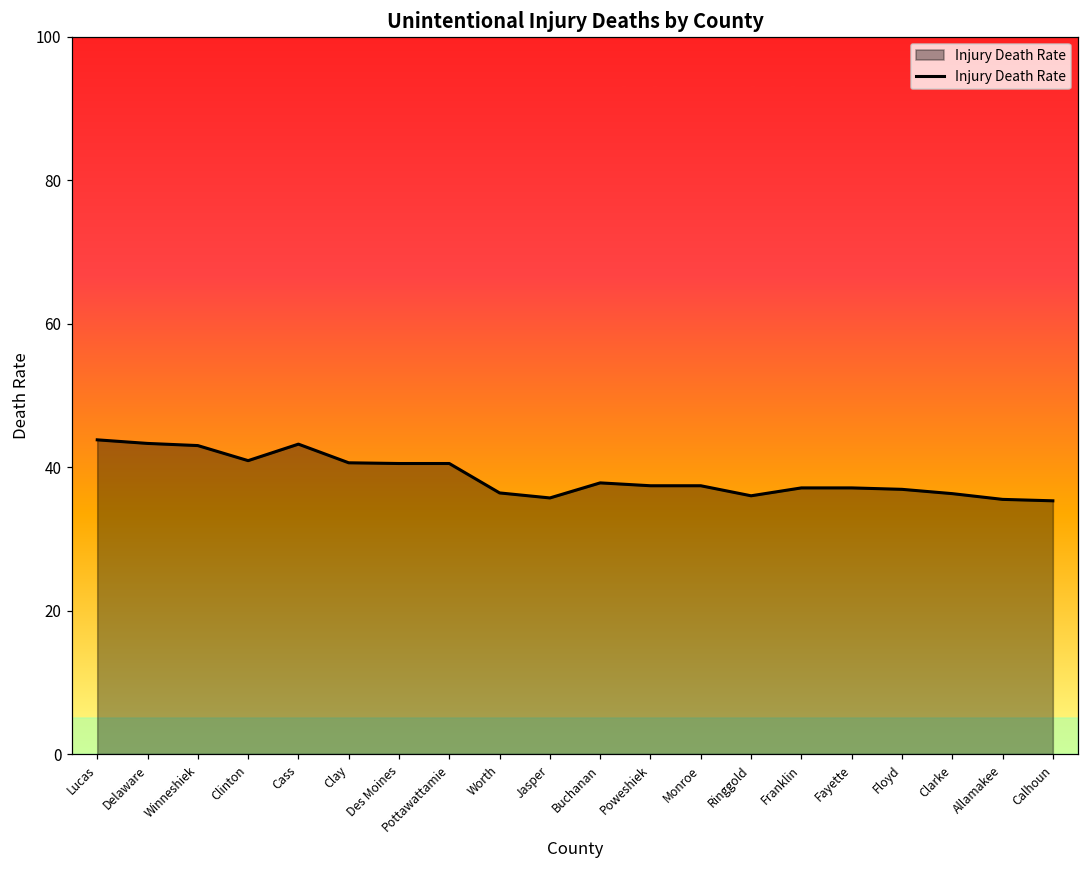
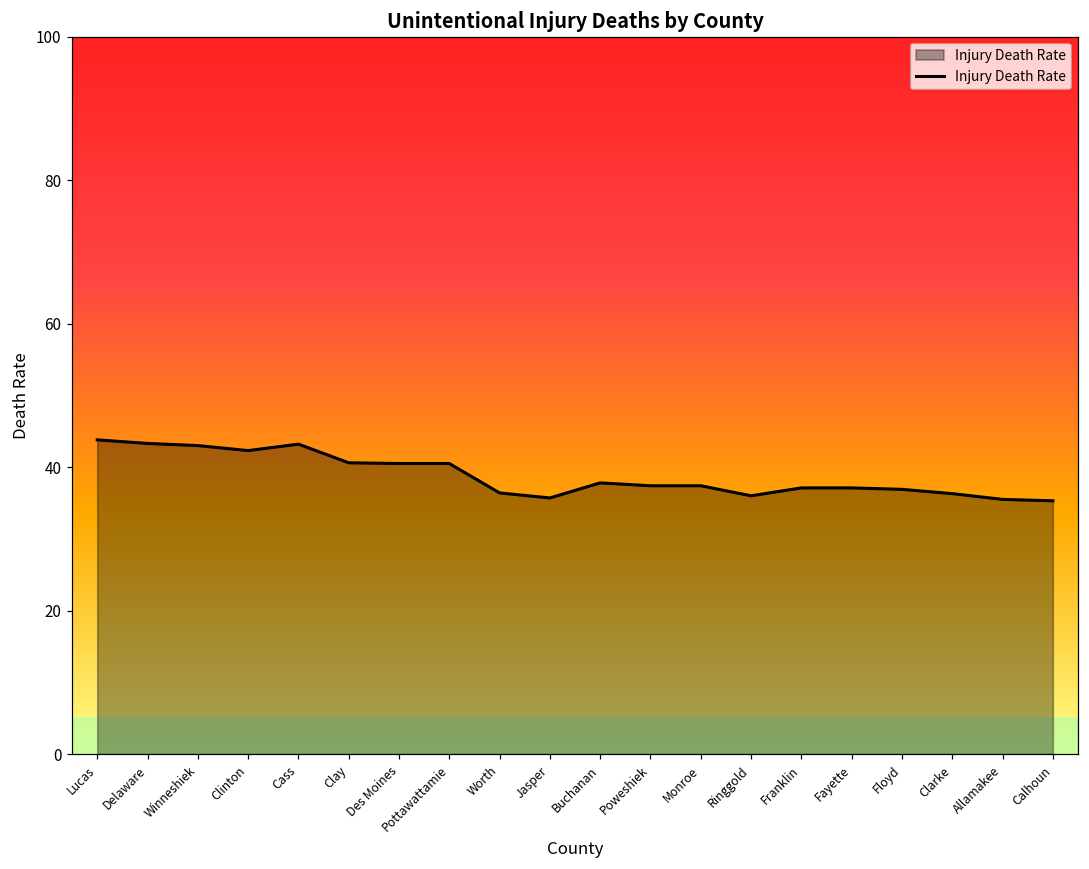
  {
    "Lucas": 44,
    "Delaware": 43,
    "Winneshiek": 43,
-   "Clinton": 41,
+   "Clinton": 42,
    "Cass": 43,
    "Clay": 41,
    "Des Moines": 41,
    "Pottawattamie": 41,
    "Worth": 36,
    "Jasper": 36,
    "Buchanan": 38,
    "Poweshiek": 37,
    "Monroe": 37,
    "Ringgold": 36,
    "Franklin": 37,
    "Fayette": 37,
    "Floyd": 37,
    "Clarke": 36,
    "Allamakee": 36,
    "Calhoun": 35
  }
